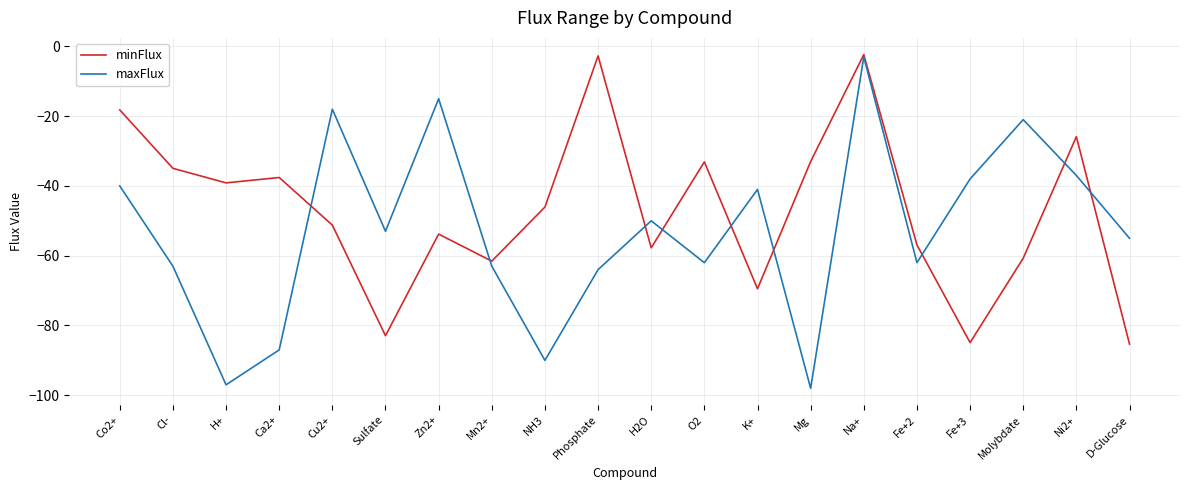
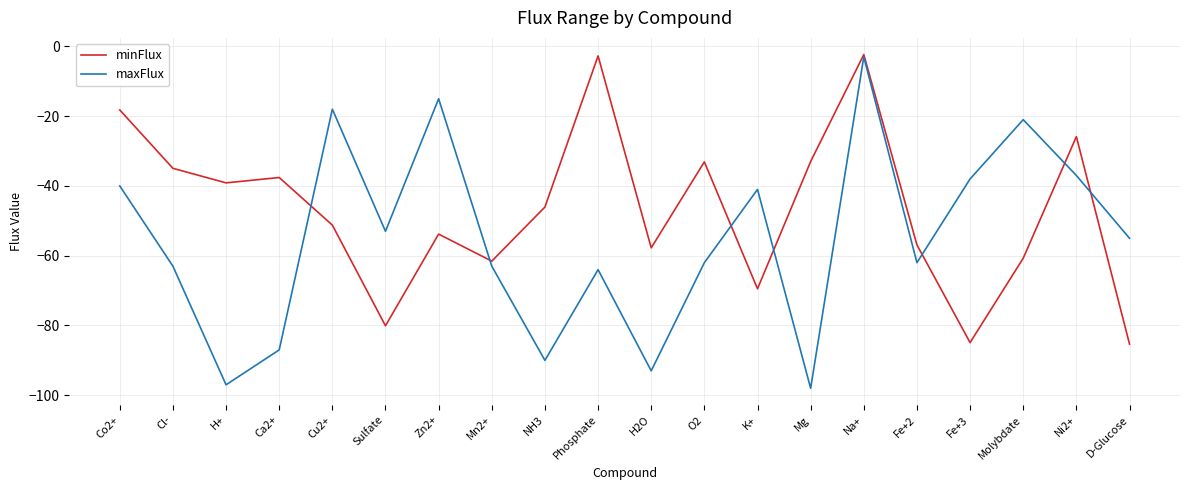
  {
    "minFlux": {
      "Co2+": -18,
      "Cl-": -35,
      "H+": -39,
      "Ca2+": -38,
      "Cu2+": -51,
-     "Sulfate": -83,
+     "Sulfate": -80,
      "Zn2+": -54,
      "Mn2+": -62,
      "NH3": -46,
      "Phosphate": -3,
      "H2O": -58,
      "O2": -33,
      "K+": -69,
      "Mg": -33,
      "Fe+2": -57,
      "Fe+3": -85,
      "Molybdate": -61,
      "Ni2+": -26,
      "D-Glucose": -85
    },
    "maxFlux": {
      "Co2+": -40,
      "Cl-": -63,
      "H+": -97,
      "Ca2+": -87,
      "Cu2+": -18,
      "Sulfate": -53,
      "Zn2+": -15,
      "Mn2+": -63,
      "NH3": -90,
      "Phosphate": -64,
-     "H2O": -50,
+     "H2O": -93,
      "O2": -62,
      "K+": -41,
      "Mg": -98,
      "Fe+2": -62,
      "Fe+3": -38,
      "Molybdate": -21,
      "Ni2+": -37,
      "D-Glucose": -55
    }
  }
